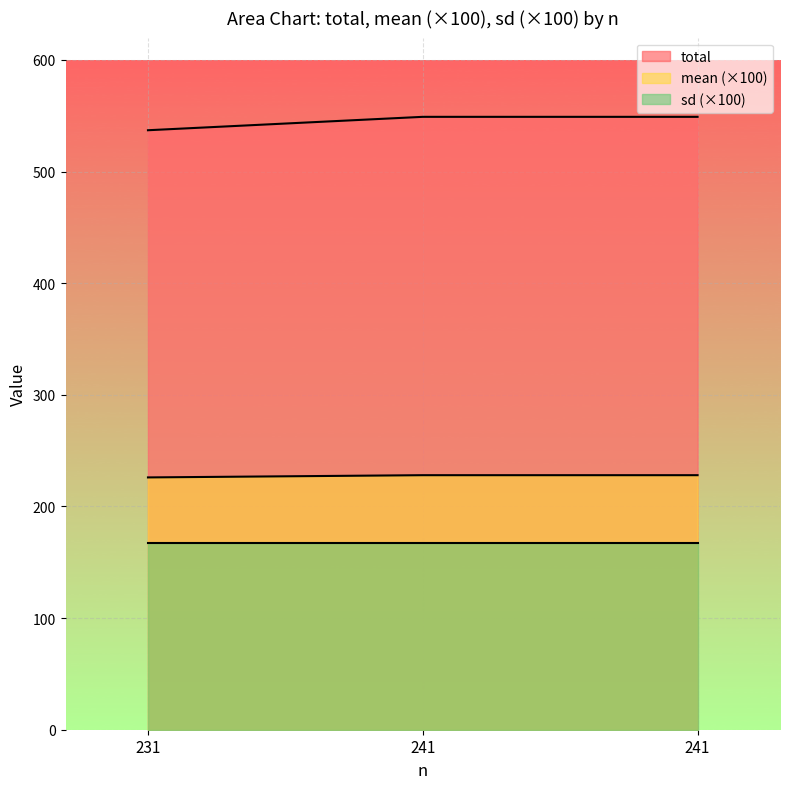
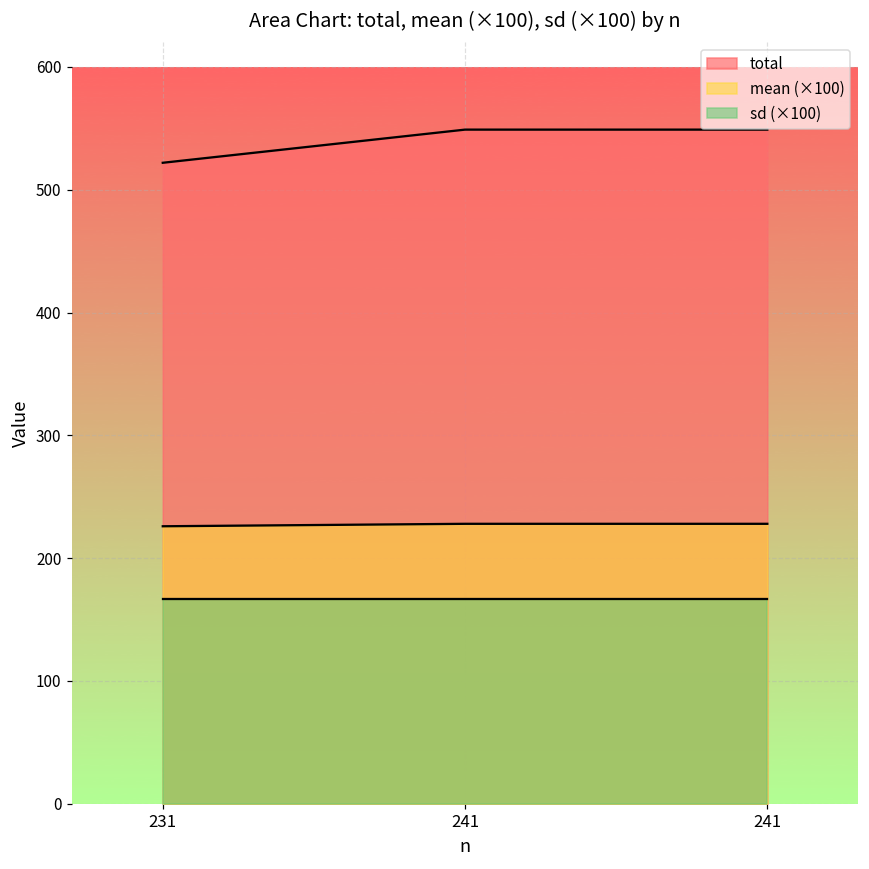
  {
    "total": {
-     "231": 537
+     "231": 522
    },
    "mean (×100)": {
      "231": 226
    },
    "sd (×100)": {
      "231": 167
    }
  }
